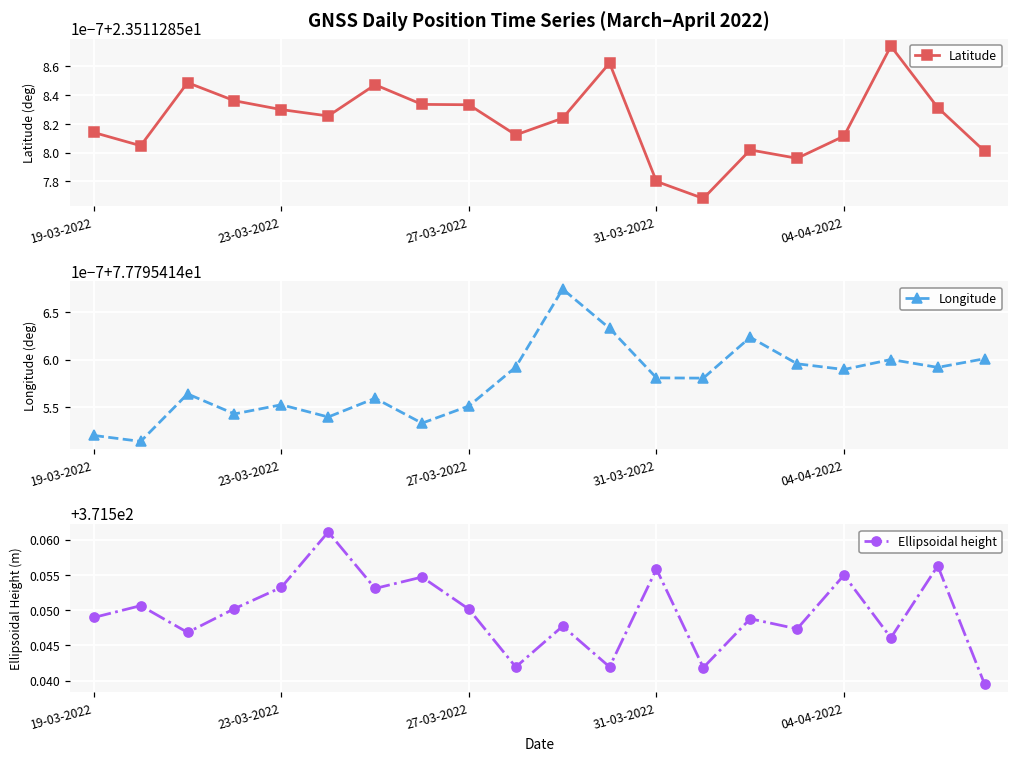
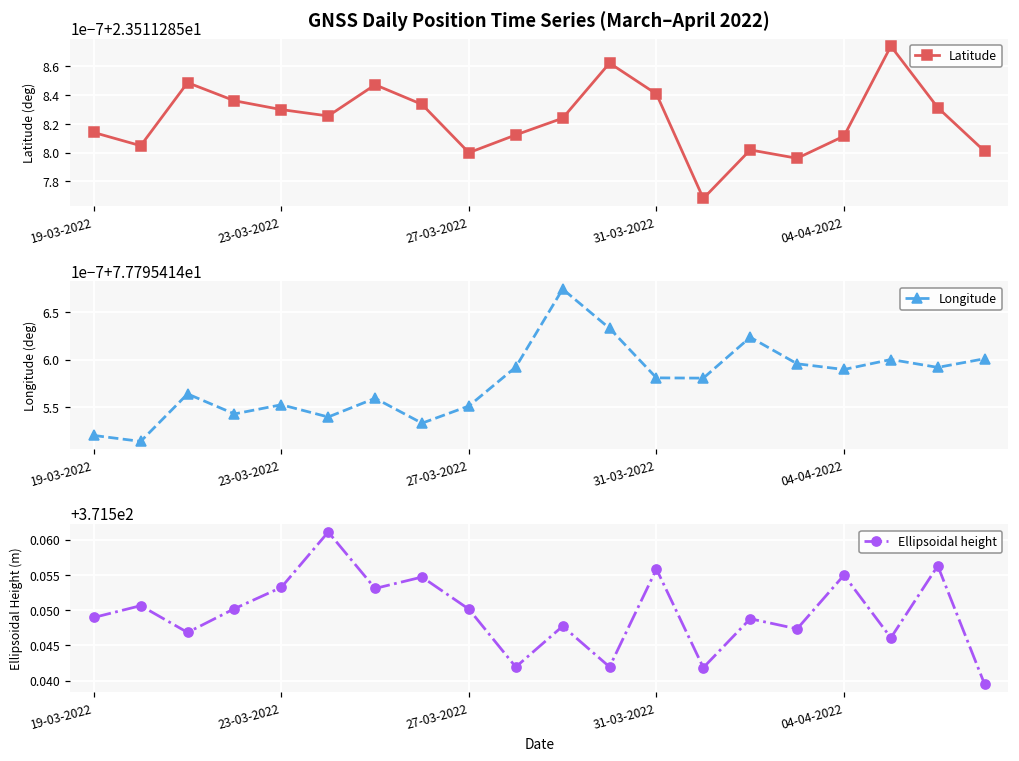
  {
    "GNSS Daily Position Time Series (March–April 2022)": {
      "19-03-2022": 23.511285814,
      "23-03-2022": 23.511285830,
-     "27-03-2022": 23.511285833,
-     "31-03-2022": 23.511285780,
+     "27-03-2022": 23.511285800,
+     "31-03-2022": 23.511285841,
      "04-04-2022": 23.511285812
    }
  }
